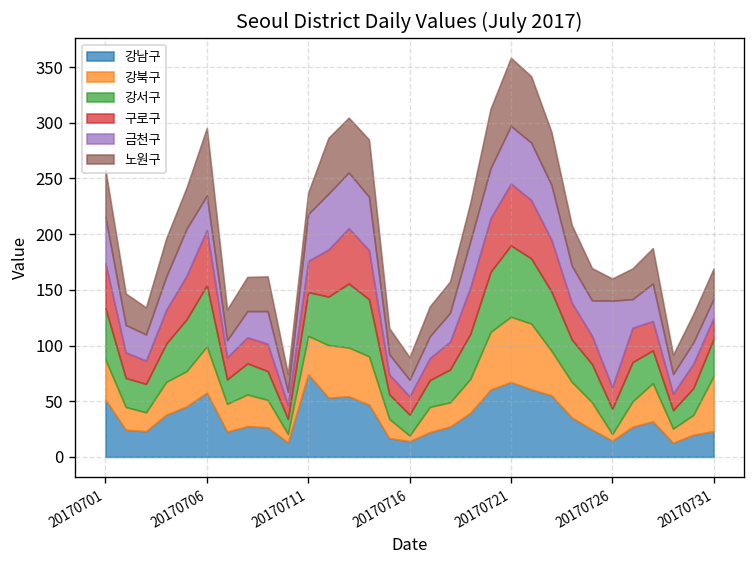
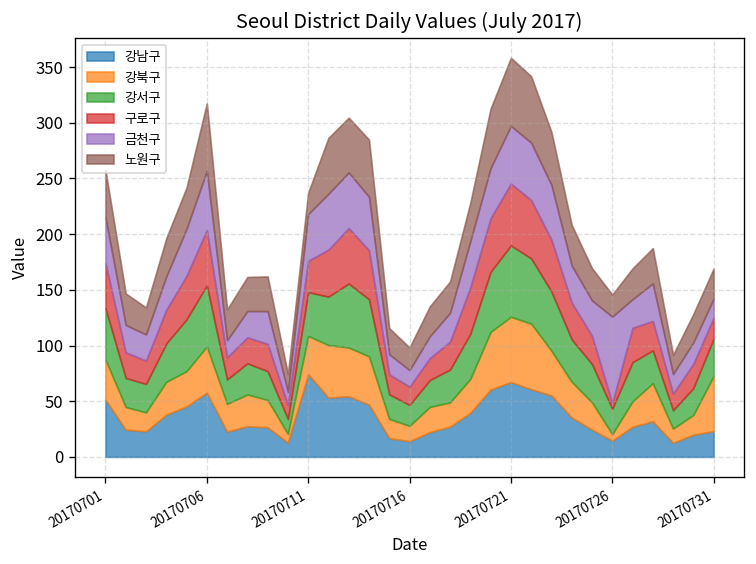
  {
    "강남구": {
      "20170701": 50,
      "20170706": 60,
      "20170711": 70,
      "20170716": 10,
      "20170721": 70,
      "20170726": 10,
      "20170731": 20
    },
    "강북구": {
      "20170701": 40,
      "20170706": 40,
      "20170711": 30,
-     "20170716": 5,
+     "20170716": 14,
      "20170721": 60,
      "20170726": 10,
      "20170731": 50
    },
    "강서구": {
      "20170701": 50,
      "20170706": 50,
      "20170711": 40,
      "20170716": 20,
      "20170721": 60,
      "20170726": 20,
      "20170731": 30
    },
    "구로구": {
      "20170701": 40,
      "20170706": 50,
      "20170711": 30,
      "20170716": 20,
      "20170721": 60,
-     "20170726": 20,
+     "20170726": 10,
      "20170731": 20
    },
    "금천구": {
      "20170701": 40,
-     "20170706": 30,
+     "20170706": 50,
      "20170711": 40,
      "20170716": 10,
      "20170721": 50,
      "20170726": 80,
      "20170731": 20
    },
    "노원구": {
      "20170701": 40,
      "20170706": 60,
      "20170711": 20,
      "20170716": 20,
      "20170721": 60,
      "20170726": 20,
      "20170731": 30
    }
  }
